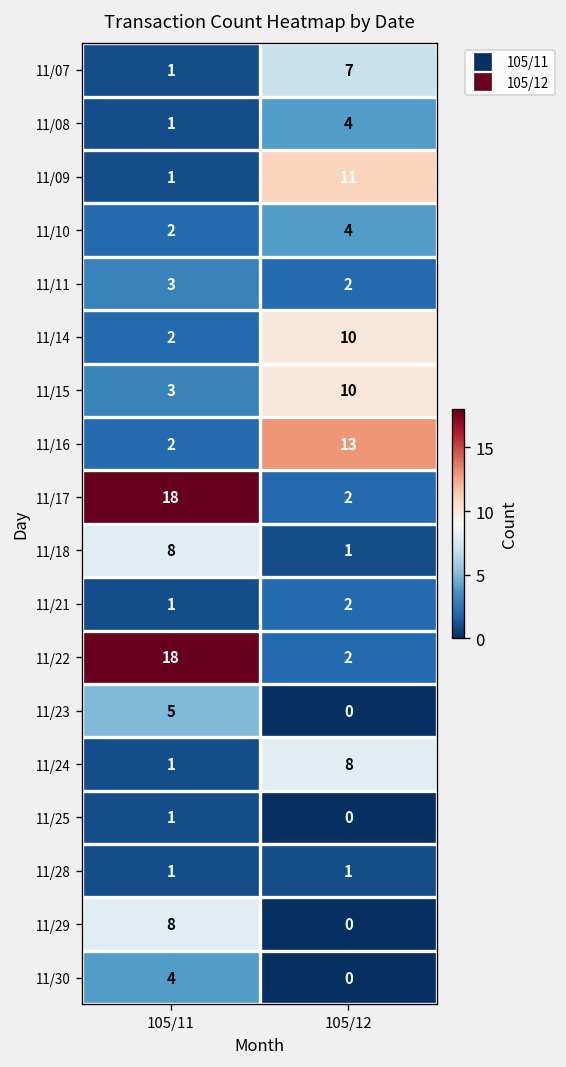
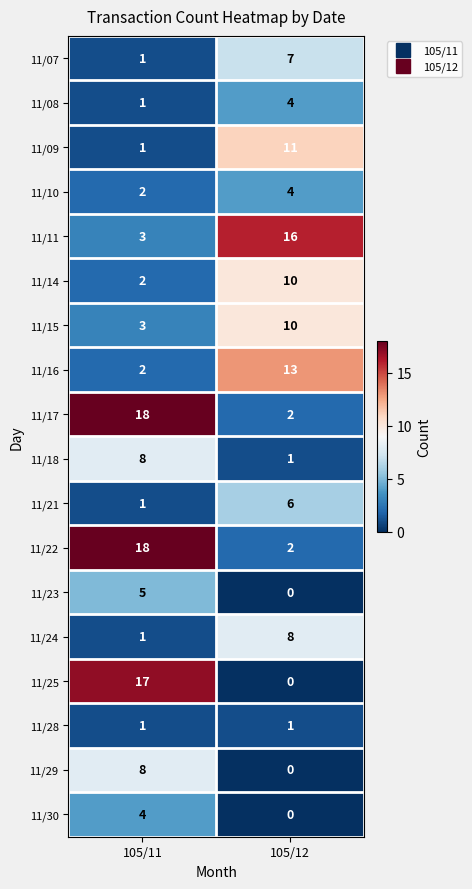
  {
    "11/07": {
      "105/11": 1,
      "105/12": 7
    },
    "11/08": {
      "105/11": 1,
      "105/12": 4
    },
    "11/09": {
      "105/11": 1,
      "105/12": 11
    },
    "11/10": {
      "105/11": 2,
      "105/12": 4
    },
    "11/11": {
      "105/11": 3,
-     "105/12": 2
+     "105/12": 16
    },
    "11/14": {
      "105/11": 2,
      "105/12": 10
    },
    "11/15": {
      "105/11": 3,
      "105/12": 10
    },
    "11/16": {
      "105/11": 2,
      "105/12": 13
    },
    "11/17": {
      "105/11": 18,
      "105/12": 2
    },
    "11/18": {
      "105/11": 8,
      "105/12": 1
    },
    "11/21": {
      "105/11": 1,
-     "105/12": 2
+     "105/12": 6
    },
    "11/22": {
      "105/11": 18,
      "105/12": 2
    },
    "11/23": {
      "105/11": 5,
      "105/12": 0
    },
    "11/24": {
      "105/11": 1,
      "105/12": 8
    },
    "11/25": {
-     "105/11": 1,
+     "105/11": 17,
      "105/12": 0
    },
    "11/28": {
      "105/11": 1,
      "105/12": 1
    },
    "11/29": {
      "105/11": 8,
      "105/12": 0
    },
    "11/30": {
      "105/11": 4,
      "105/12": 0
    }
  }
